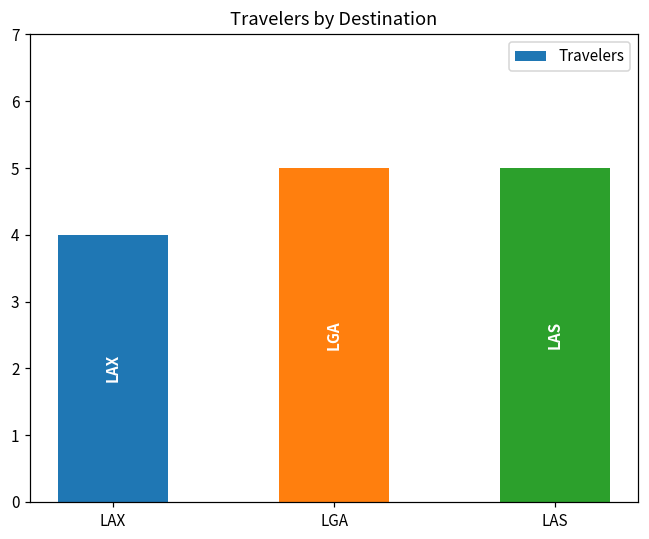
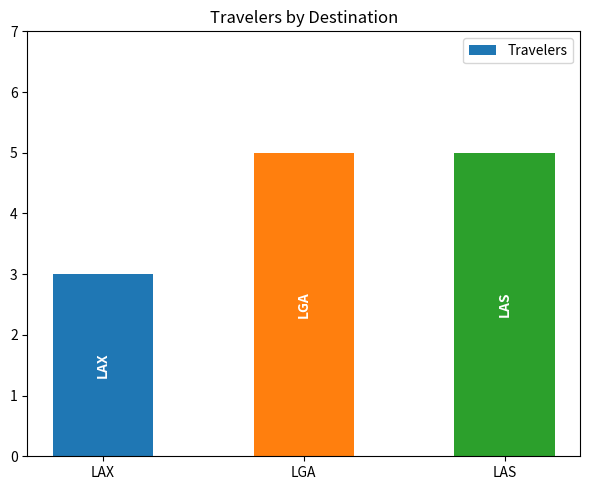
  {
-   "LAX": 4,
+   "LAX": 3,
    "LGA": 5,
    "LAS": 5
  }
